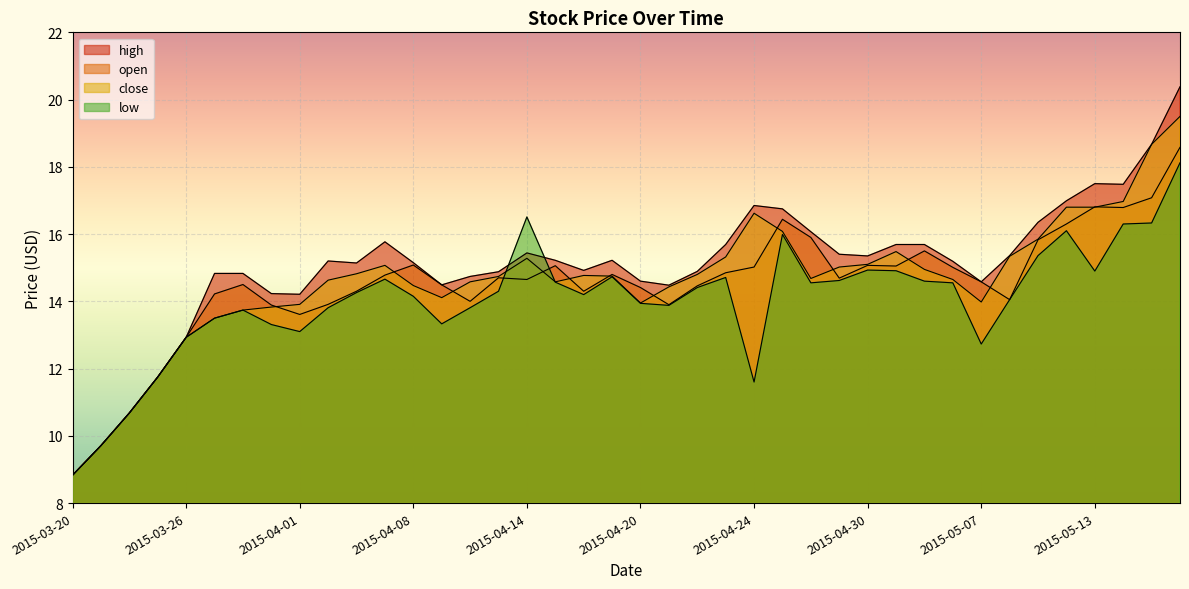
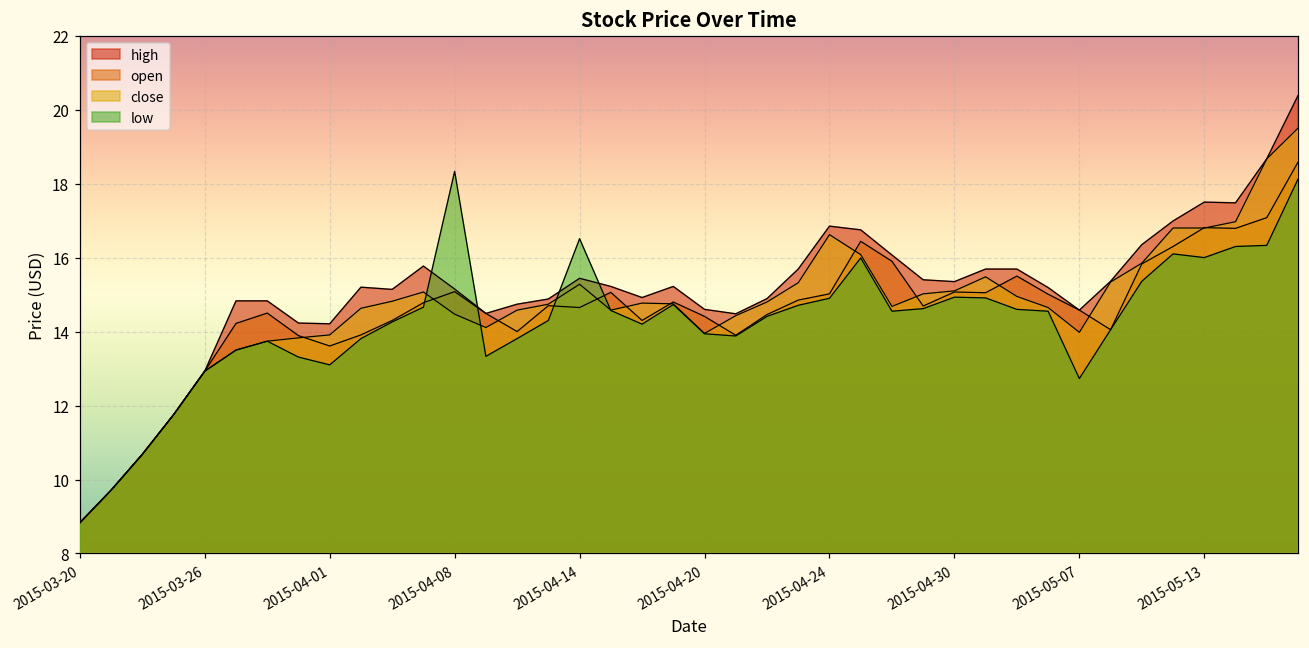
  {
    "low": {
      "2015-04-01": 13.1,
-     "2015-04-08": 14.2,
+     "2015-04-08": 18.3,
      "2015-04-14": 16.5,
-     "2015-04-24": 11.6,
+     "2015-04-24": 14.9,
      "2015-04-30": 14.9,
      "2015-05-07": 12.7,
-     "2015-05-13": 14.9
+     "2015-05-13": 16.0
    }
  }
